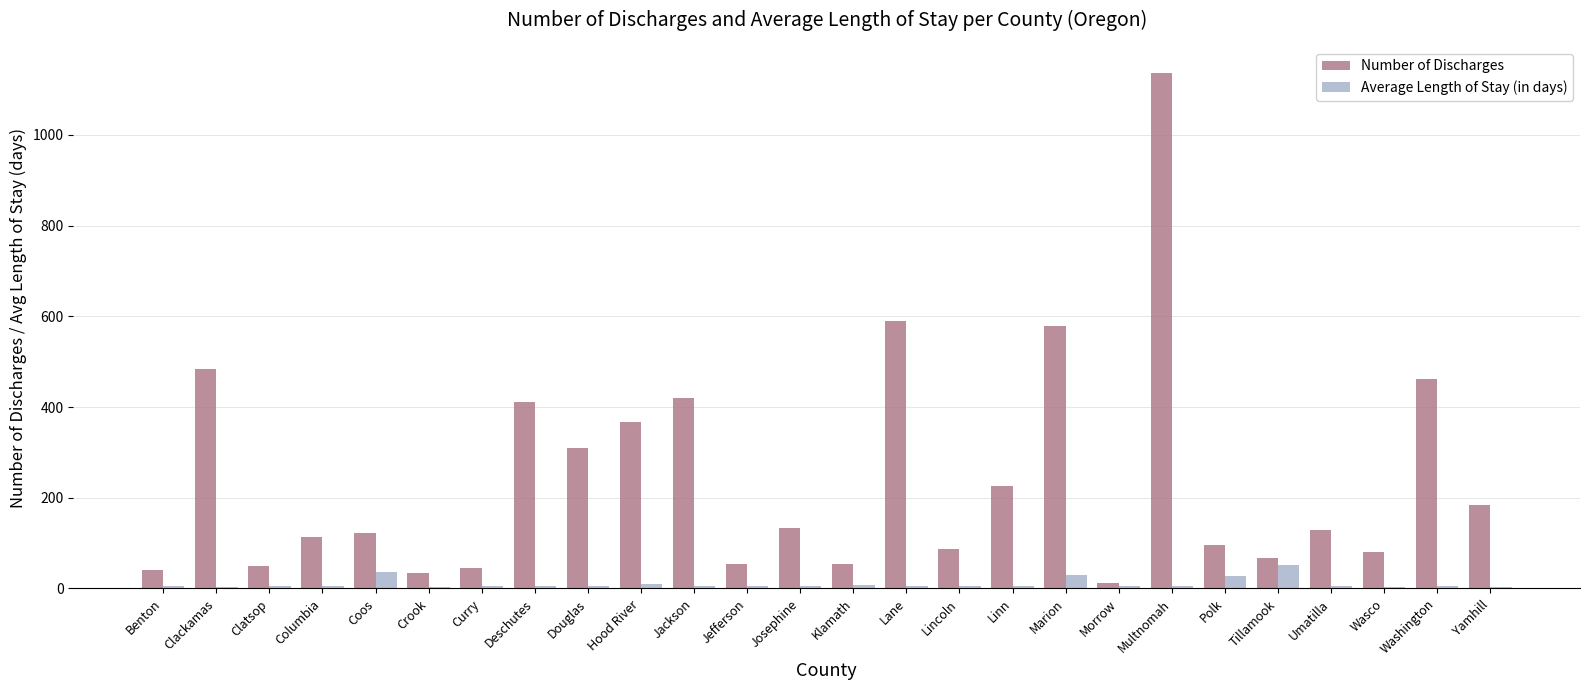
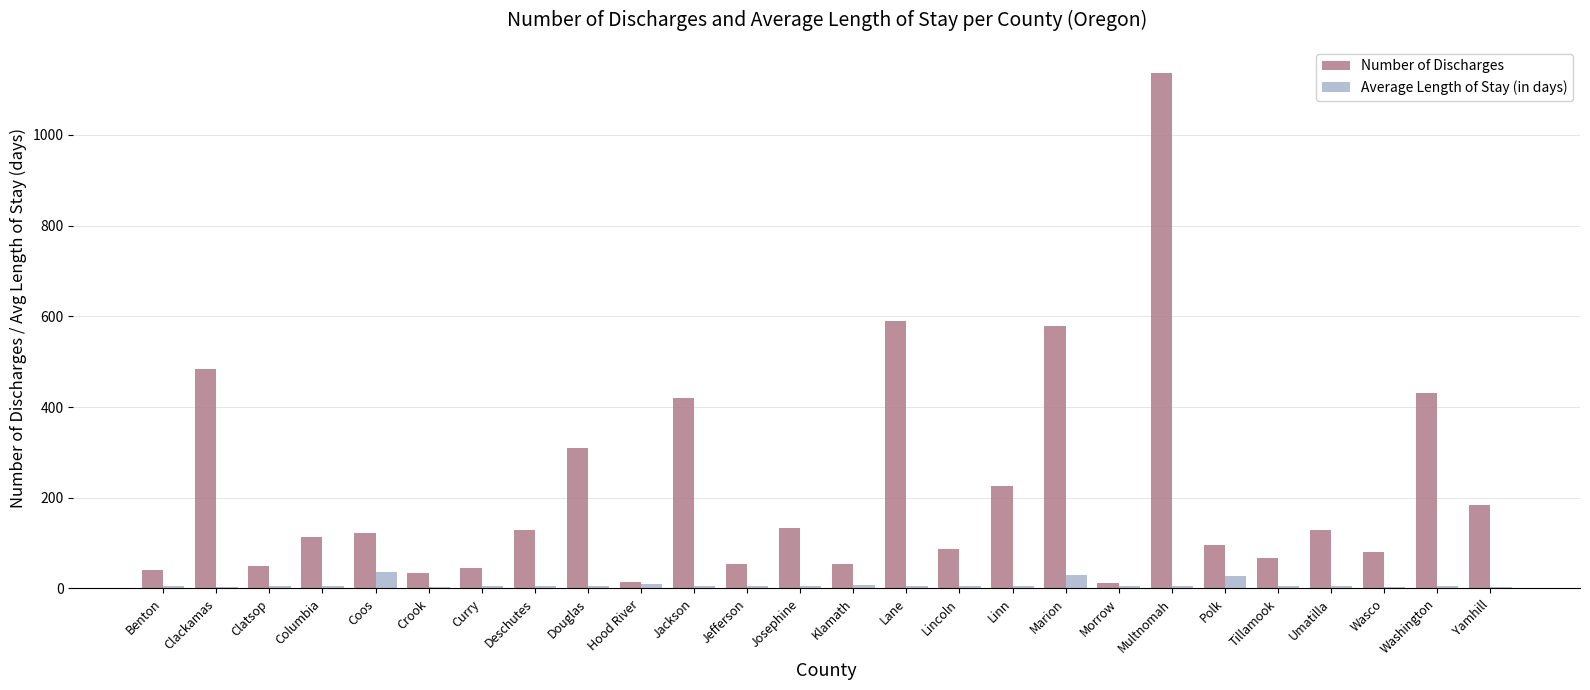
  {
    "Number of Discharges": {
      "Benton": 40,
      "Clackamas": 480,
      "Clatsop": 50,
      "Columbia": 110,
      "Coos": 120,
      "Crook": 40,
      "Curry": 50,
-     "Deschutes": 410,
+     "Deschutes": 130,
      "Douglas": 310,
-     "Hood River": 370,
+     "Hood River": 10,
      "Jackson": 420,
      "Jefferson": 50,
      "Josephine": 130,
      "Klamath": 50,
      "Lane": 590,
      "Lincoln": 90,
      "Linn": 230,
      "Marion": 580,
      "Morrow": 10,
      "Multnomah": 1140,
      "Polk": 100,
      "Tillamook": 70,
      "Umatilla": 130,
      "Wasco": 80,
-     "Washington": 460,
+     "Washington": 430,
      "Yamhill": 190
    },
    "Average Length of Stay (in days)": {
      "Clatsop": 10,
      "Coos": 40,
      "Hood River": 10,
      "Jackson": 10,
      "Jefferson": 10,
      "Josephine": 10,
      "Klamath": 10,
      "Marion": 30,
      "Polk": 30,
-     "Tillamook": 50,
+     "Tillamook": 10,
      "Washington": 10
    }
  }
